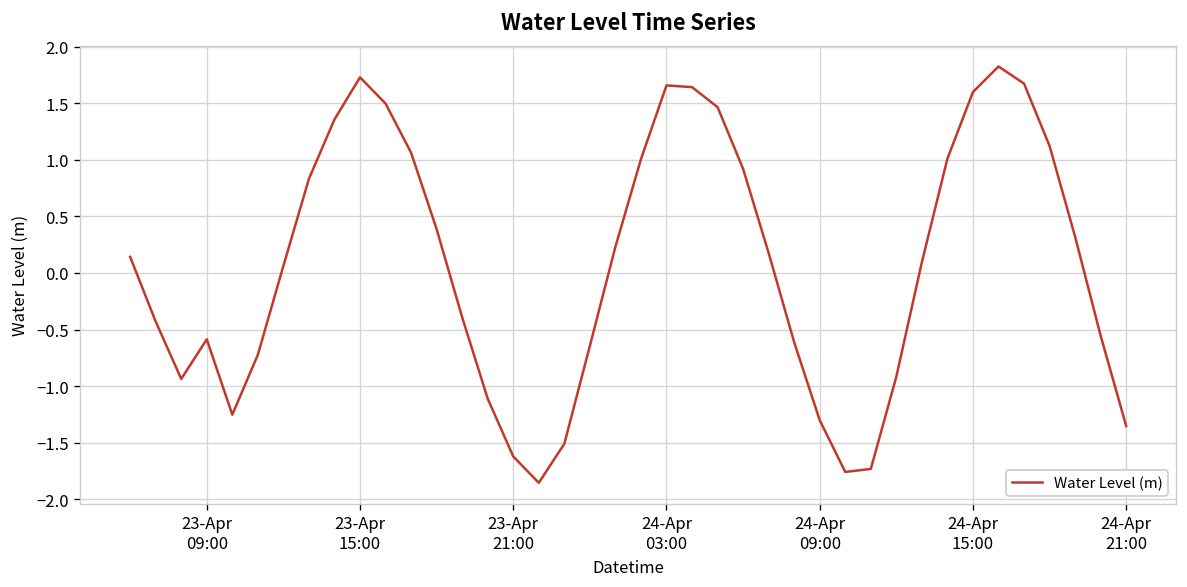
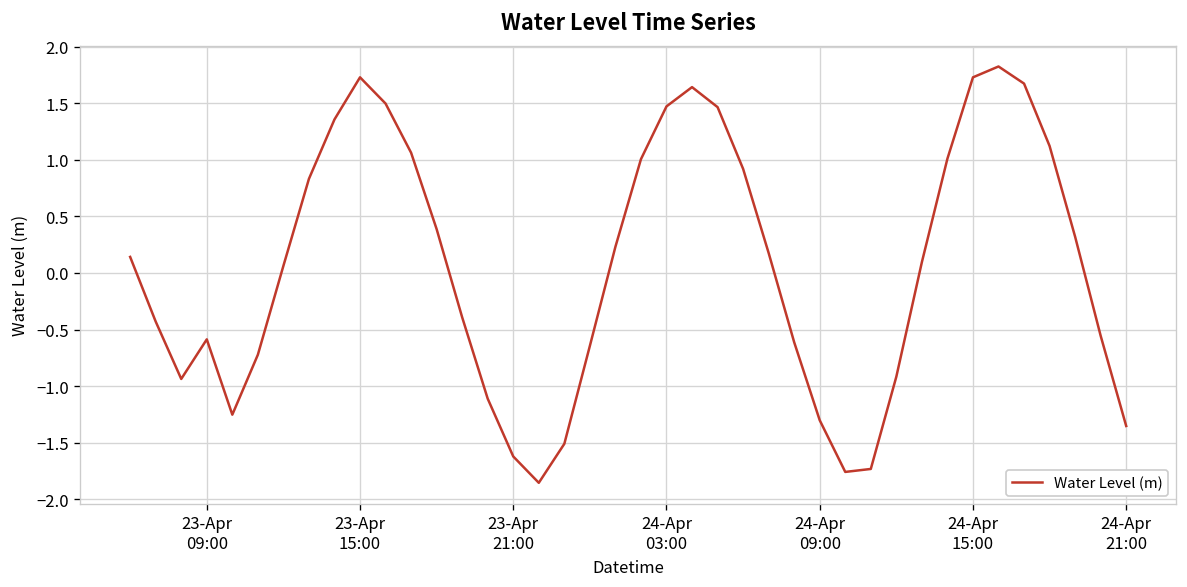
  {
    "23-Apr 09:00": -0.6,
    "23-Apr 15:00": 1.7,
    "23-Apr 21:00": -1.6,
-   "24-Apr 03:00": 1.7,
+   "24-Apr 03:00": 1.5,
    "24-Apr 09:00": -1.3,
-   "24-Apr 15:00": 1.6,
+   "24-Apr 15:00": 1.7,
    "24-Apr 21:00": -1.4
  }
